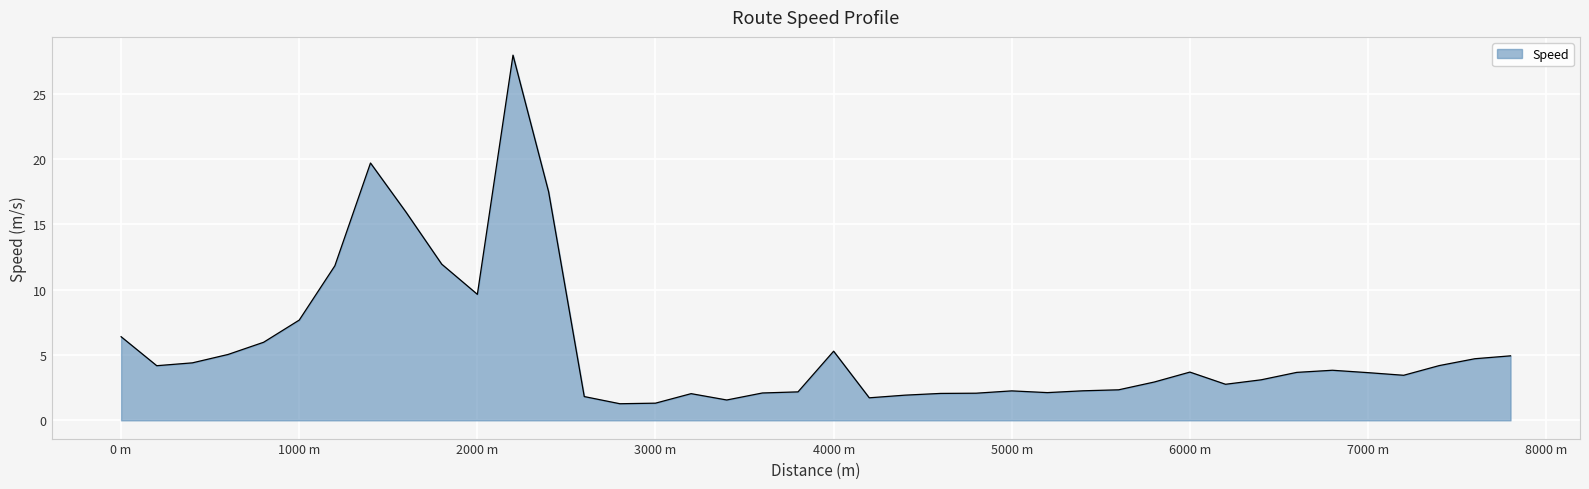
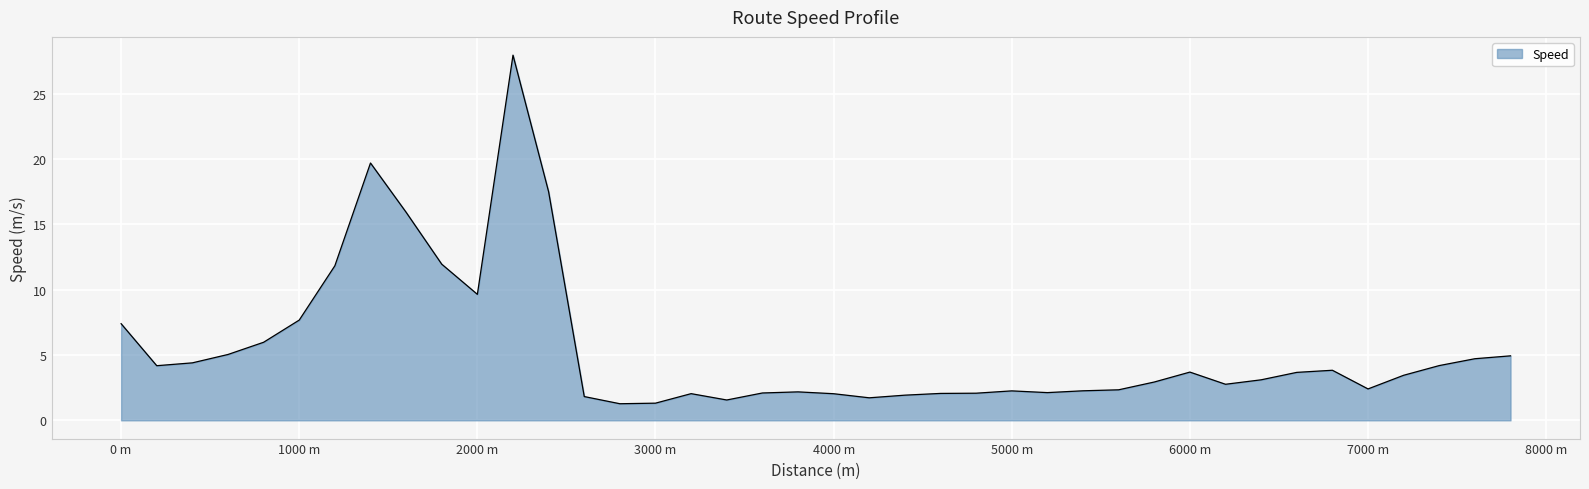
  {
-   "0 m": 6.4,
+   "0 m": 7.4,
    "1000 m": 7.7,
    "2000 m": 9.6,
    "3000 m": 1.3,
-   "4000 m": 5.3,
+   "4000 m": 2.0,
    "5000 m": 2.3,
    "6000 m": 3.7,
-   "7000 m": 3.7
+   "7000 m": 2.4
  }
